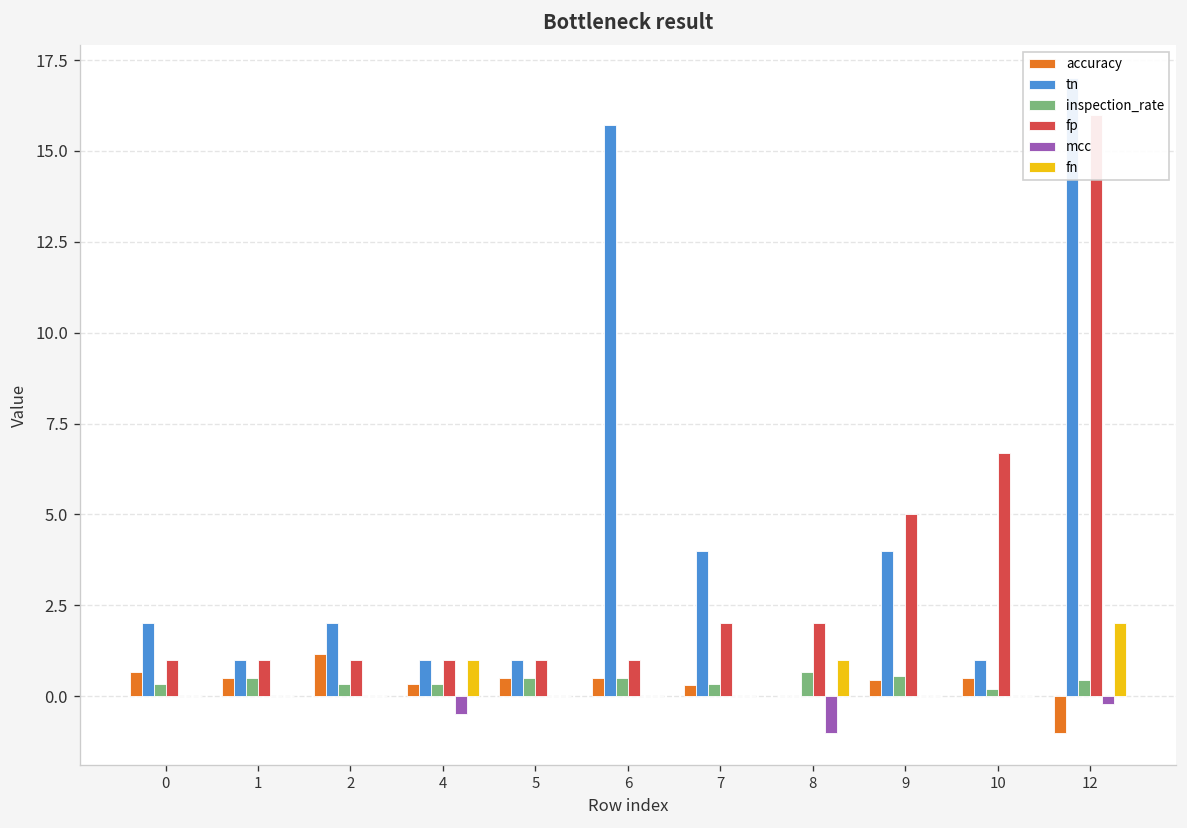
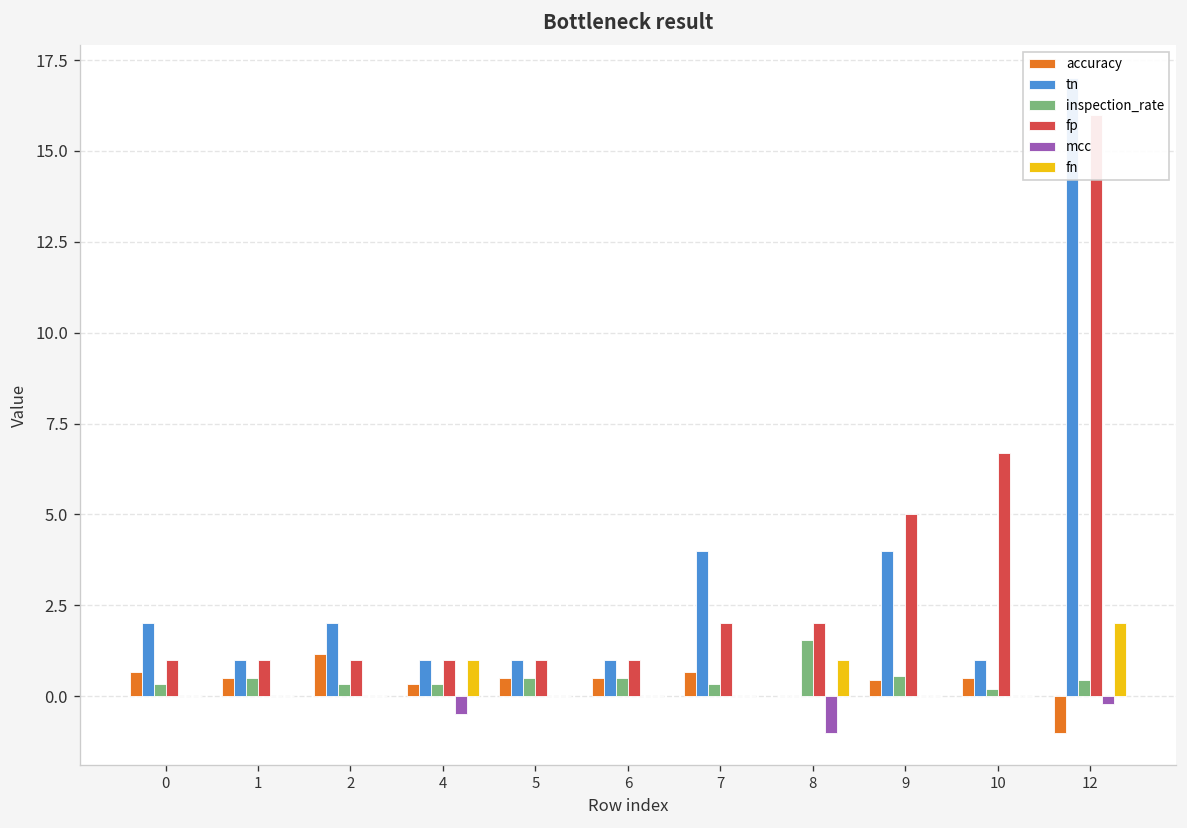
  {
    "accuracy": {
      "0": 0.7,
      "1": 0.5,
      "2": 1.2,
      "4": 0.3,
      "5": 0.5,
      "6": 0.5,
-     "7": 0.3,
+     "7": 0.7,
      "8": 0.0,
      "9": 0.4,
      "10": 0.5,
      "12": -1.0
    },
    "tn": {
      "0": 2.0,
      "1": 1.0,
      "2": 2.0,
      "4": 1.0,
      "5": 1.0,
-     "6": 15.7,
+     "6": 1.0,
      "7": 4.0,
      "8": 0.0,
      "9": 4.0,
      "10": 1.0
    },
    "inspection_rate": {
      "0": 0.3,
      "1": 0.5,
      "2": 0.3,
      "4": 0.3,
      "5": 0.5,
      "6": 0.5,
      "7": 0.3,
-     "8": 0.7,
+     "8": 1.6,
      "9": 0.6,
      "10": 0.2,
      "12": 0.5
    },
    "fp": {
      "0": 1.0,
      "1": 1.0,
      "2": 1.0,
      "4": 1.0,
      "5": 1.0,
      "6": 1.0,
      "7": 2.0,
      "8": 2.0,
      "9": 5.0,
      "10": 6.7
    },
    "mcc": {
      "0": 0.0,
      "1": 0.0,
      "2": 0.0,
      "4": -0.5,
      "5": 0.0,
      "6": 0.0,
      "7": 0.0,
      "8": -1.0,
      "9": 0.0,
      "10": 0.0,
      "12": -0.2
    },
    "fn": {
      "0": 0.0,
      "1": 0.0,
      "2": 0.0,
      "4": 1.0,
      "5": 0.0,
      "6": 0.0,
      "7": 0.0,
      "8": 1.0,
      "9": 0.0,
      "10": 0.0,
      "12": 2.0
    }
  }
